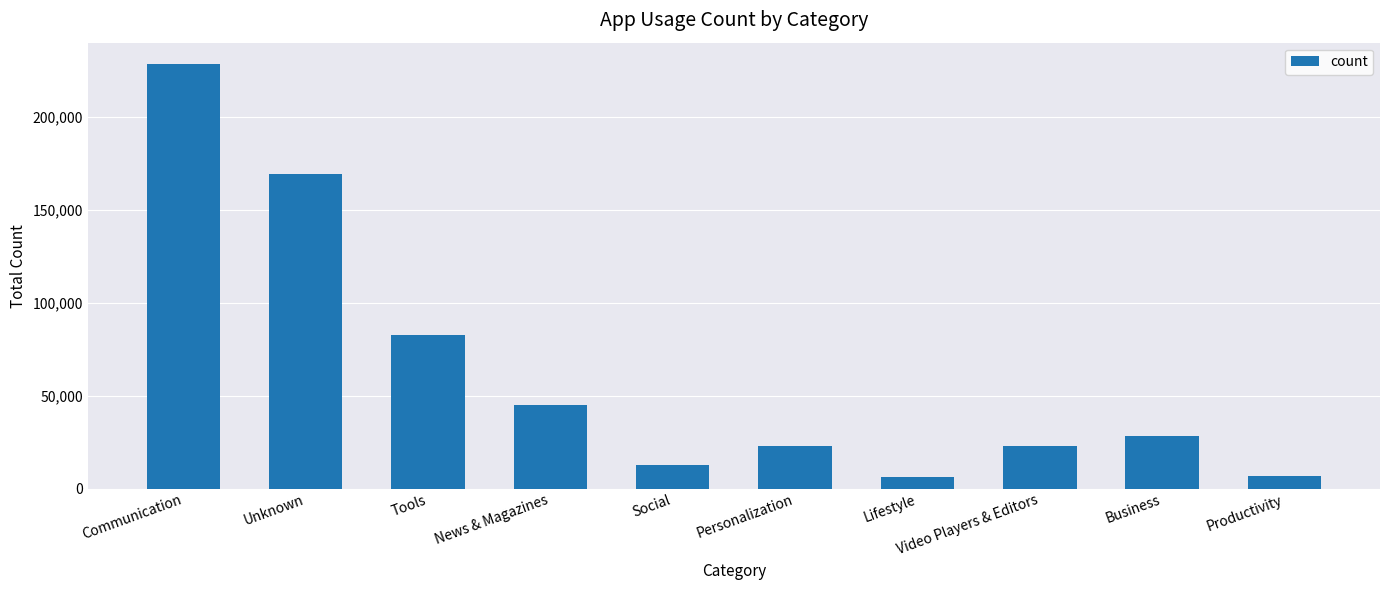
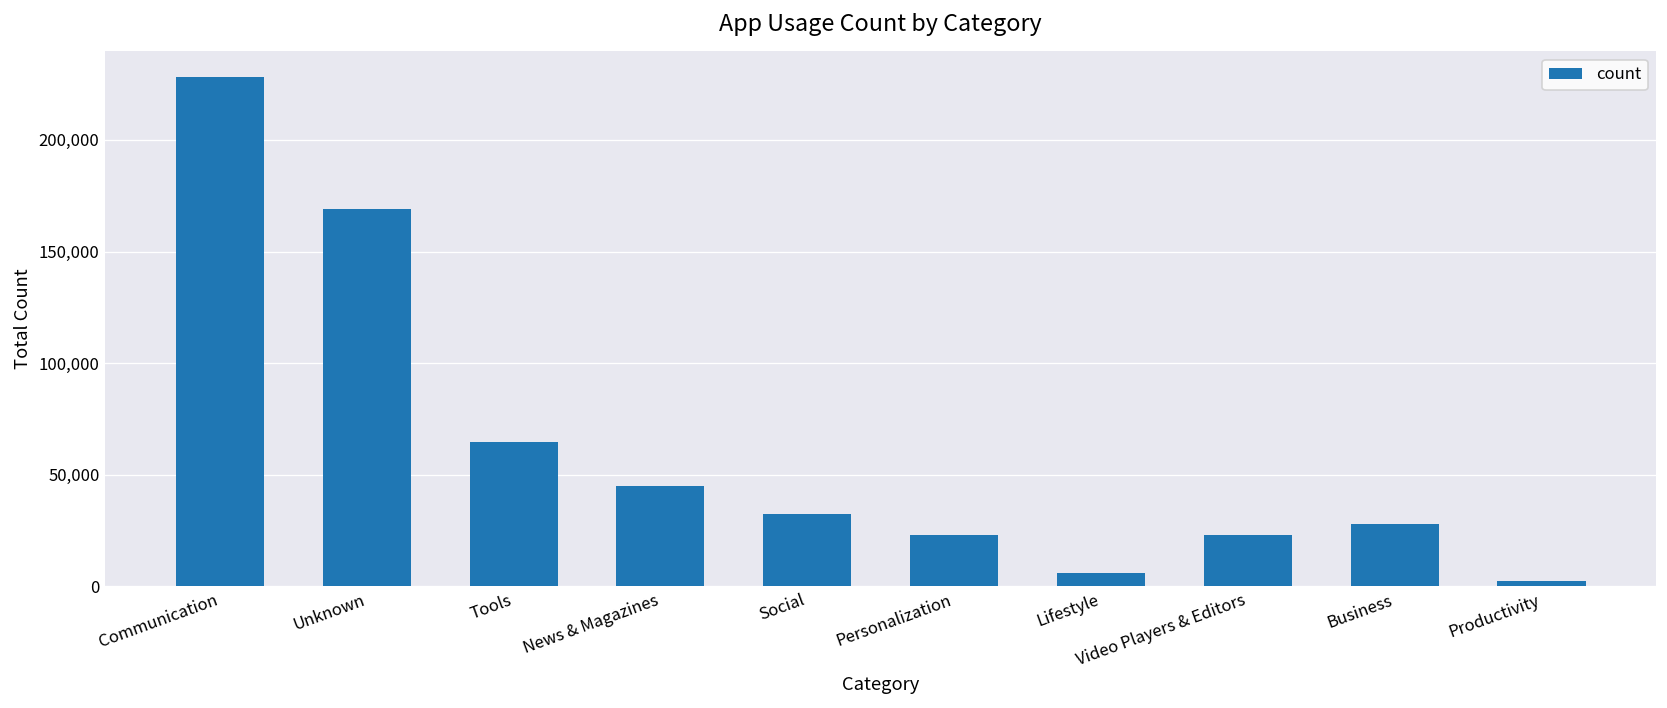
  {
    "Communication": "228,000",
    "Unknown": "169,000",
-   "Tools": "82,000",
+   "Tools": "65,000",
    "News & Magazines": "45,000",
-   "Social": "13,000",
+   "Social": "32,000",
    "Personalization": "23,000",
    "Lifestyle": "6,000",
    "Video Players & Editors": "23,000",
    "Business": "28,000",
-   "Productivity": "7,000"
+   "Productivity": "2,000"
  }
